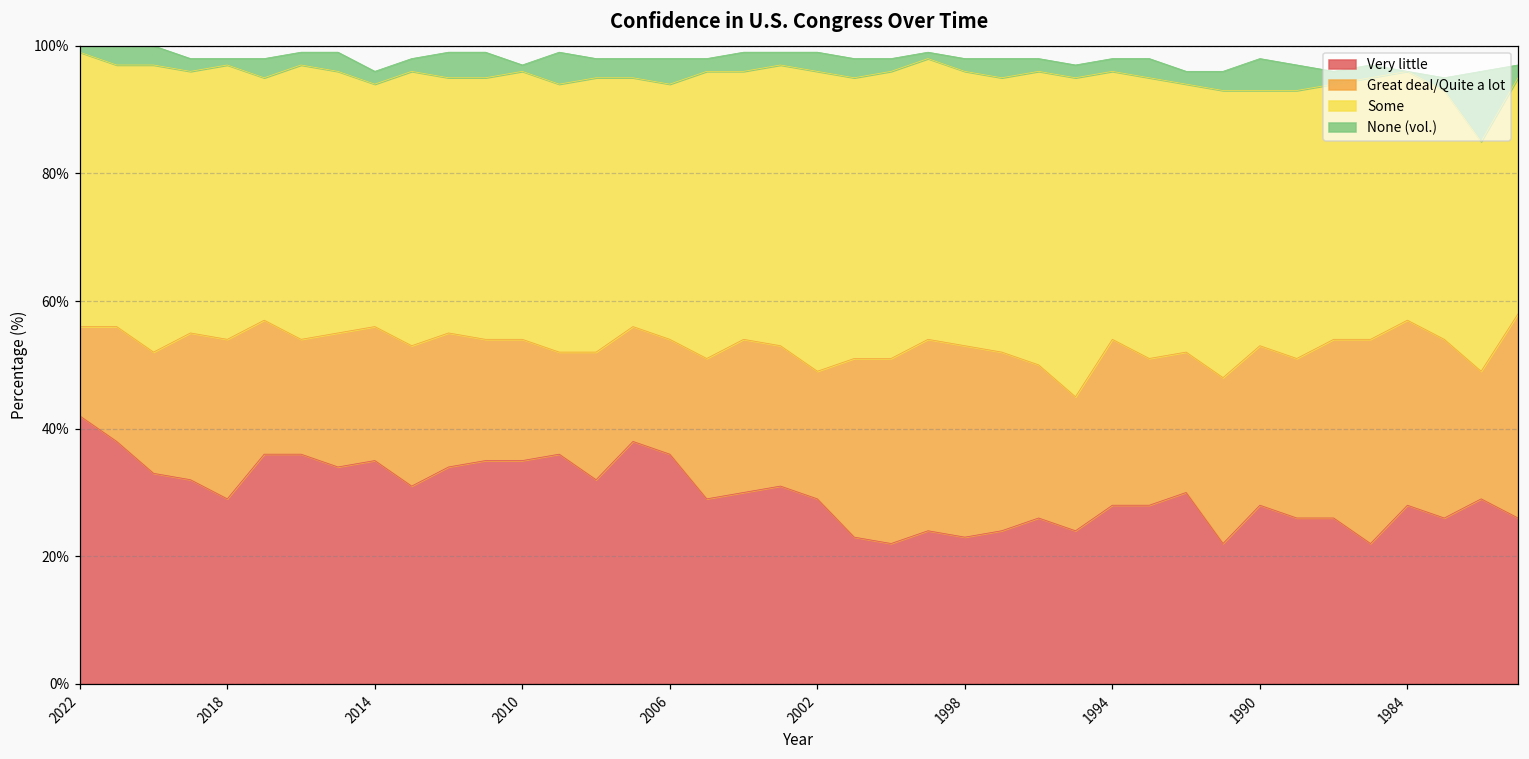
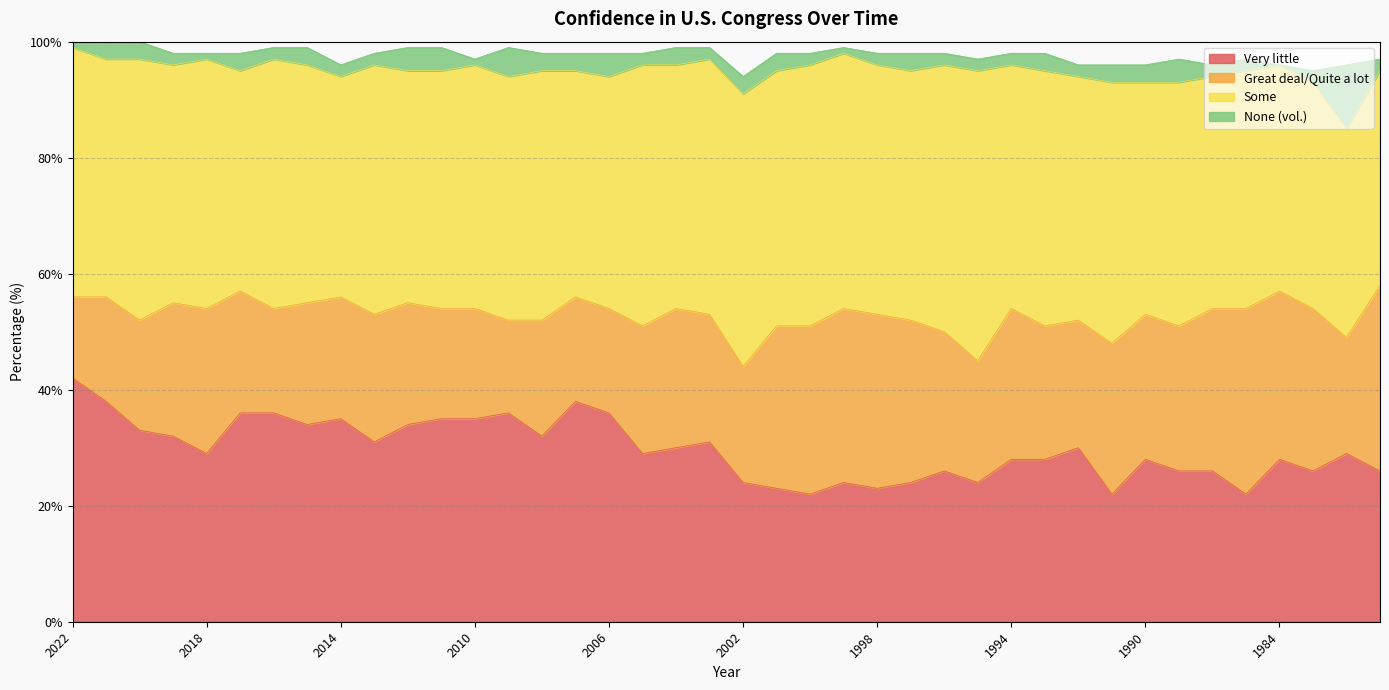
  {
    "Very little": {
      "2022": "42%",
      "2018": "29%",
      "2014": "35%",
      "2010": "35%",
      "2006": "36%",
-     "2002": "29%",
+     "2002": "24%",
      "1998": "23%",
      "1994": "28%",
      "1990": "28%",
      "1984": "28%"
    },
    "None (vol.)": {
      "2022": "1%",
      "2018": "1%",
      "2014": "2%",
      "2010": "1%",
      "2006": "4%",
      "2002": "3%",
      "1998": "2%",
      "1994": "2%",
-     "1990": "5%"
+     "1990": "3%"
    }
  }
